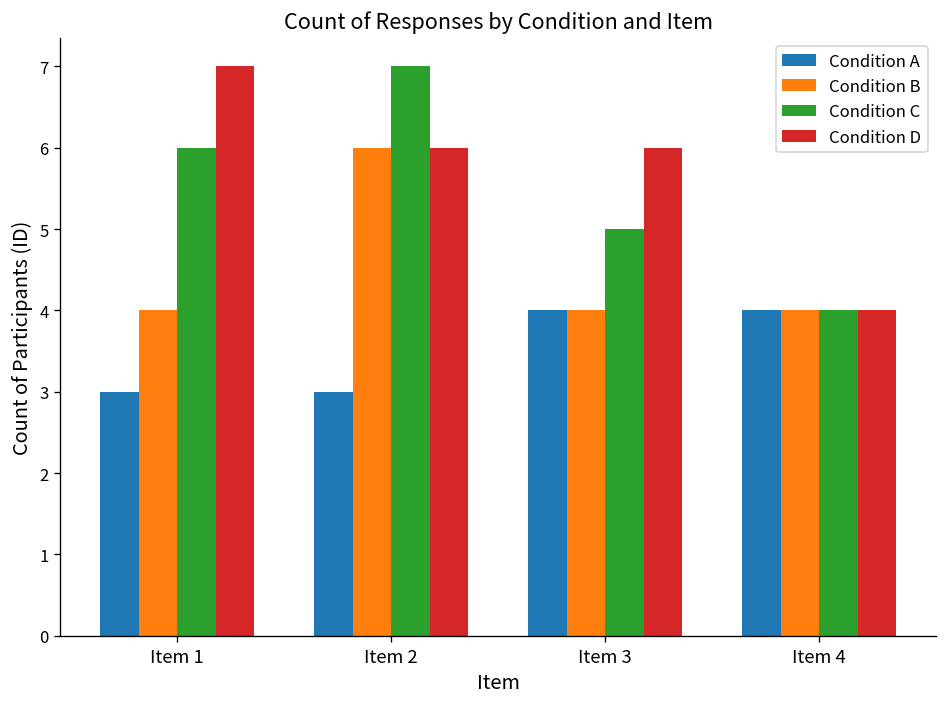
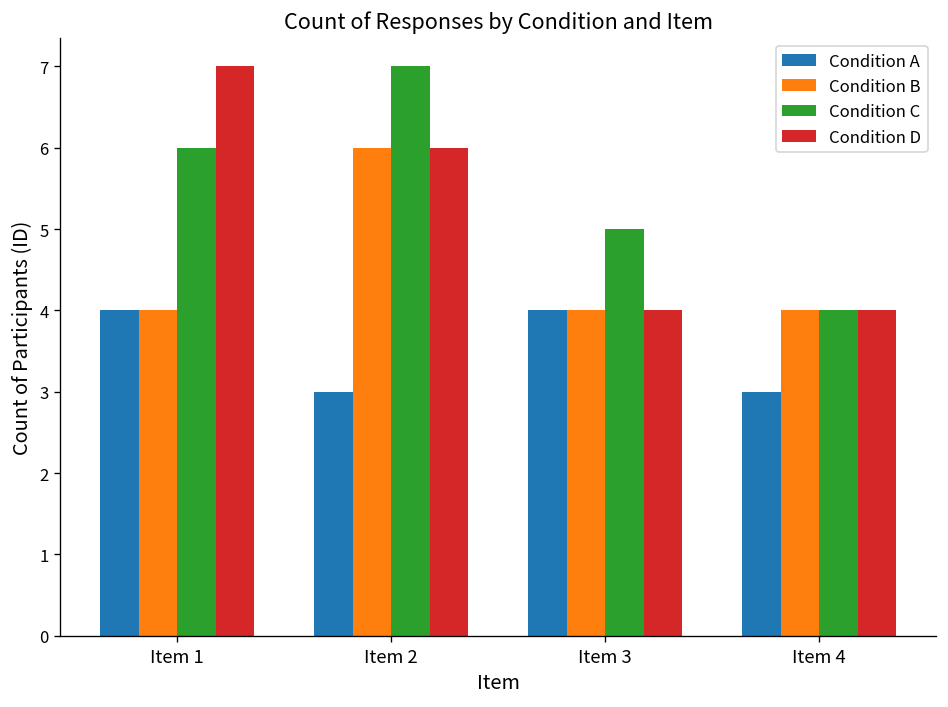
  {
    "Condition A": {
-     "Item 1": 3,
+     "Item 1": 4,
      "Item 2": 3,
      "Item 3": 4,
-     "Item 4": 4
+     "Item 4": 3
    },
    "Condition B": {
      "Item 1": 4,
      "Item 2": 6,
      "Item 3": 4,
      "Item 4": 4
    },
    "Condition C": {
      "Item 1": 6,
      "Item 2": 7,
      "Item 3": 5,
      "Item 4": 4
    },
    "Condition D": {
      "Item 1": 7,
      "Item 2": 6,
-     "Item 3": 6,
+     "Item 3": 4,
      "Item 4": 4
    }
  }
